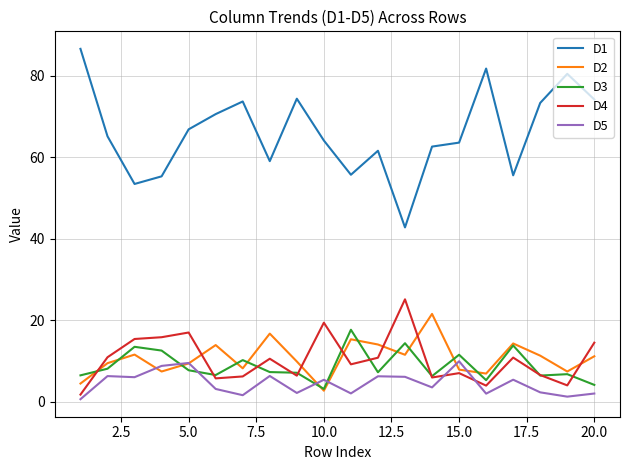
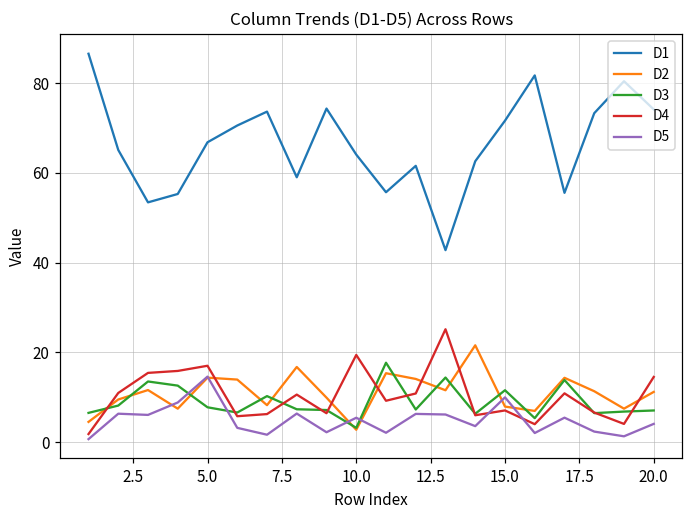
  {
    "D1": {
      "5.0": 67,
      "10.0": 64,
-     "15.0": 64
+     "15.0": 72
    },
    "D2": {
-     "5.0": 9,
+     "5.0": 14,
      "15.0": 8,
      "20.0": 11
    },
    "D3": {
      "5.0": 8,
      "15.0": 12,
-     "20.0": 4
+     "20.0": 7
    },
    "D4": {
      "5.0": 17,
      "10.0": 19,
      "15.0": 7,
      "20.0": 15
    },
    "D5": {
-     "5.0": 10,
+     "5.0": 15,
      "10.0": 5,
      "15.0": 10,
-     "20.0": 2
+     "20.0": 4
    }
  }
